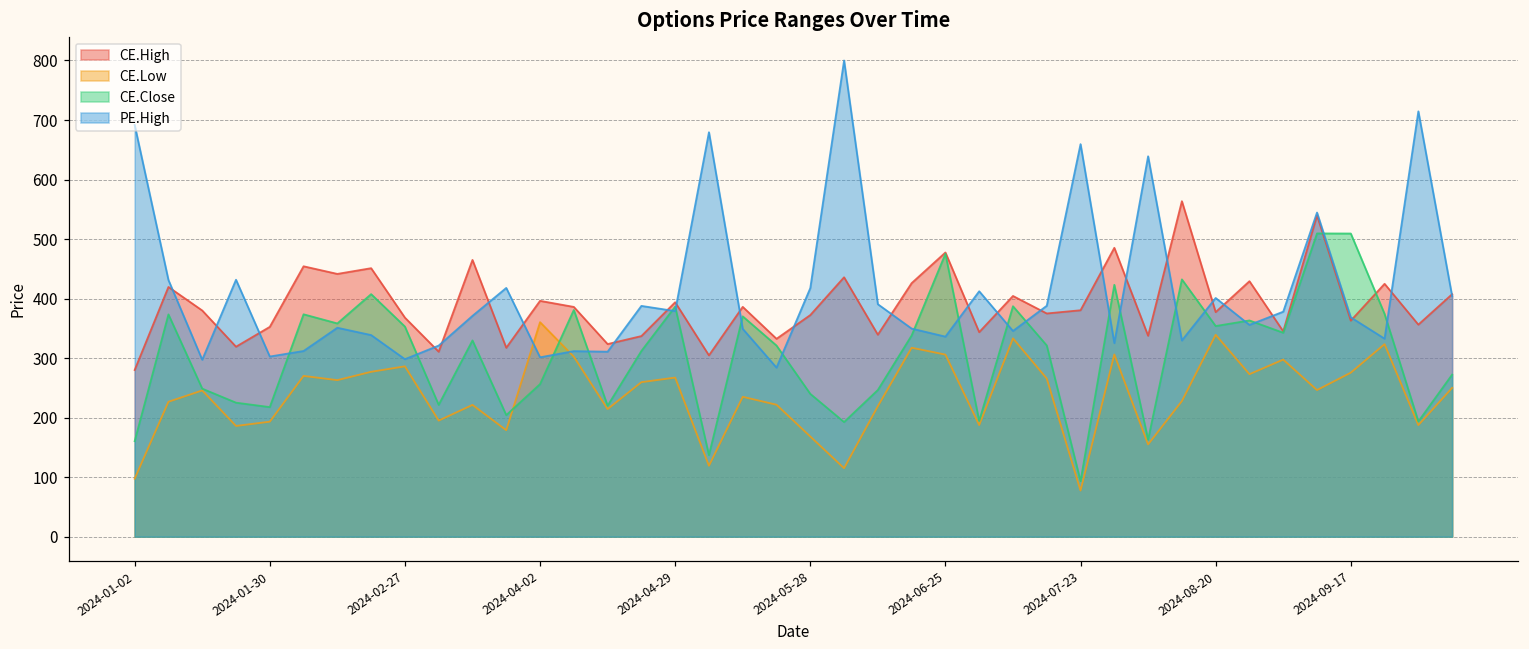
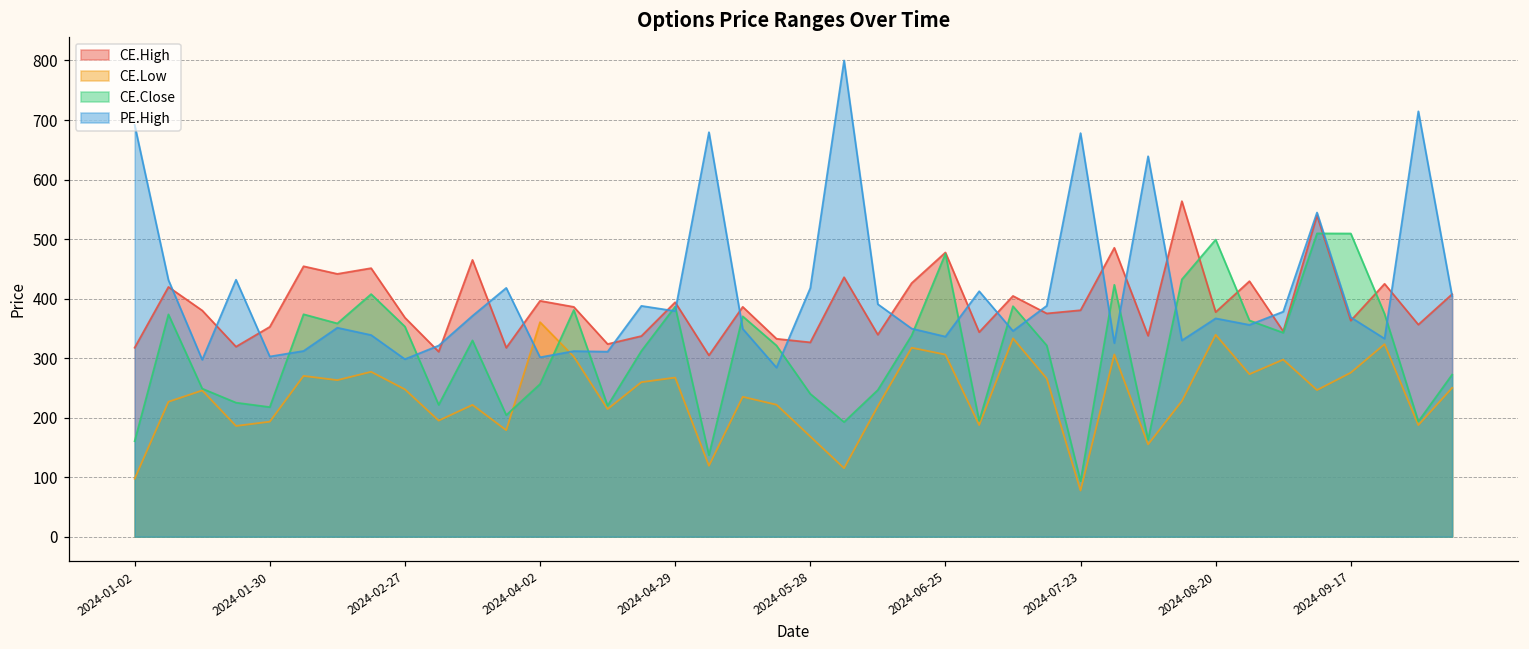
  {
    "CE.High": {
-     "2024-01-02": 280,
+     "2024-01-02": 320,
      "2024-01-30": 350,
      "2024-02-27": 370,
      "2024-04-02": 400,
      "2024-04-29": 390,
-     "2024-05-28": 370,
+     "2024-05-28": 330,
      "2024-07-23": 380,
      "2024-08-20": 380,
      "2024-09-17": 360
    },
    "CE.Low": {
      "2024-01-02": 100,
      "2024-01-30": 190,
-     "2024-02-27": 290,
+     "2024-02-27": 250,
      "2024-04-02": 360,
      "2024-04-29": 270,
      "2024-05-28": 170,
      "2024-06-25": 310,
      "2024-07-23": 80,
      "2024-08-20": 340,
      "2024-09-17": 280
    },
    "CE.Close": {
      "2024-01-02": 160,
      "2024-01-30": 220,
      "2024-02-27": 350,
      "2024-04-02": 260,
      "2024-04-29": 390,
      "2024-05-28": 240,
      "2024-07-23": 90,
-     "2024-08-20": 350,
+     "2024-08-20": 500,
      "2024-09-17": 510
    },
    "PE.High": {
      "2024-01-30": 300,
      "2024-02-27": 300,
      "2024-04-02": 300,
      "2024-04-29": 380,
      "2024-05-28": 420,
      "2024-06-25": 340,
-     "2024-07-23": 660,
-     "2024-08-20": 400,
+     "2024-07-23": 680,
+     "2024-08-20": 370,
      "2024-09-17": 370
    }
  }
